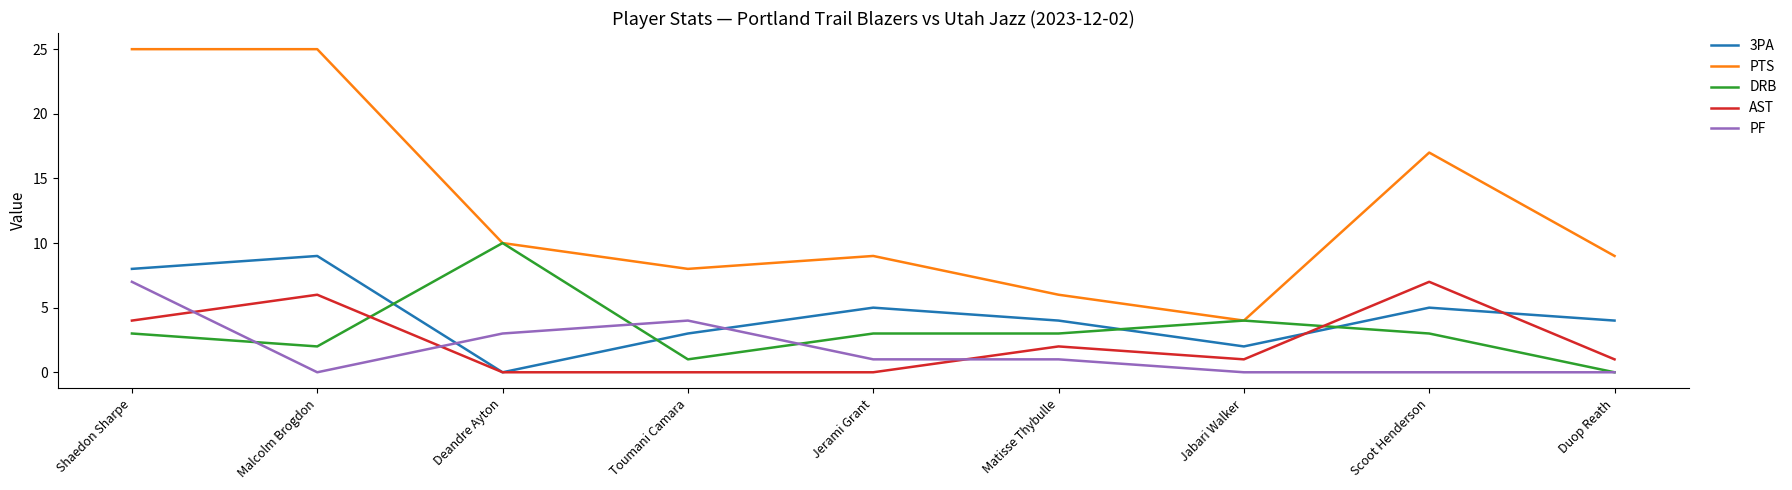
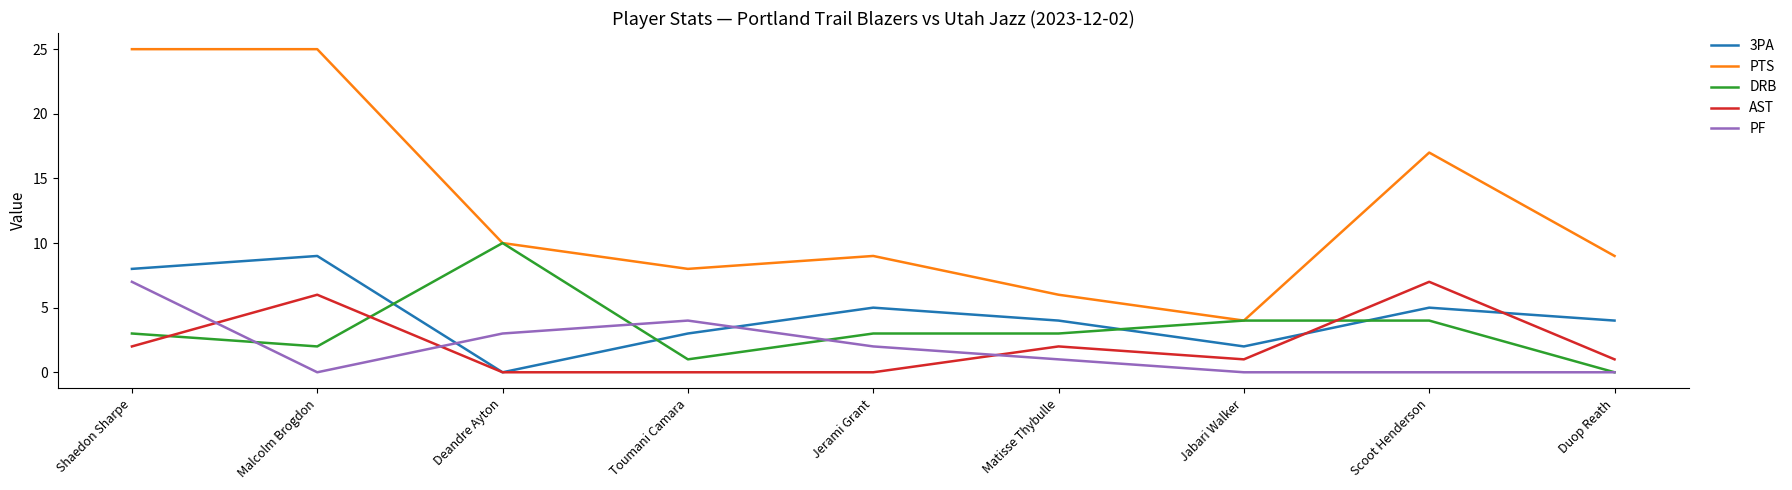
  {
    "3PA": {
      "Shaedon Sharpe": 8,
      "Malcolm Brogdon": 9,
      "Toumani Camara": 3,
      "Jerami Grant": 5,
      "Matisse Thybulle": 4,
      "Jabari Walker": 2,
      "Scoot Henderson": 5,
      "Duop Reath": 4
    },
    "PTS": {
      "Shaedon Sharpe": 25,
      "Malcolm Brogdon": 25,
      "Toumani Camara": 8,
      "Jerami Grant": 9,
      "Matisse Thybulle": 6,
      "Scoot Henderson": 17,
      "Duop Reath": 9
    },
    "DRB": {
      "Shaedon Sharpe": 3,
      "Malcolm Brogdon": 2,
      "Toumani Camara": 1,
      "Jerami Grant": 3,
      "Matisse Thybulle": 3,
-     "Scoot Henderson": 3
+     "Scoot Henderson": 4
    },
    "AST": {
-     "Shaedon Sharpe": 4,
+     "Shaedon Sharpe": 2,
      "Malcolm Brogdon": 6,
      "Toumani Camara": 0,
      "Jerami Grant": 0,
      "Matisse Thybulle": 2,
      "Jabari Walker": 1,
      "Scoot Henderson": 7,
      "Duop Reath": 1
    },
    "PF": {
      "Shaedon Sharpe": 7,
      "Malcolm Brogdon": 0,
      "Deandre Ayton": 3,
      "Toumani Camara": 4,
-     "Jerami Grant": 1,
+     "Jerami Grant": 2,
      "Matisse Thybulle": 1,
      "Jabari Walker": 0,
      "Scoot Henderson": 0
    }
  }
